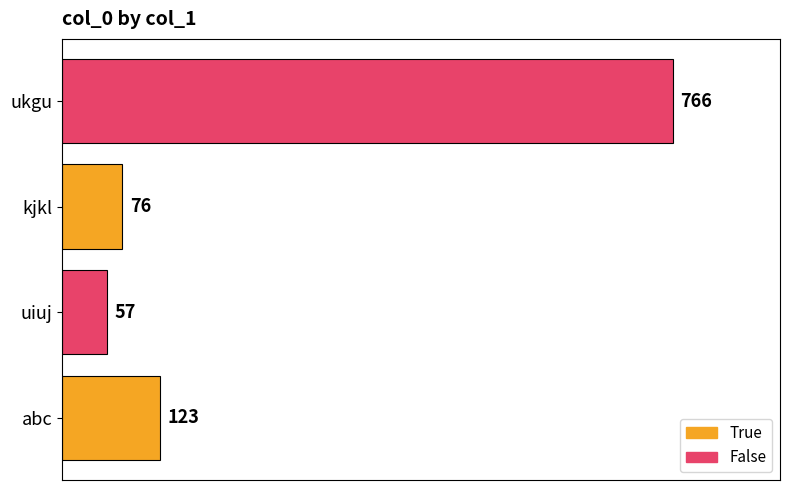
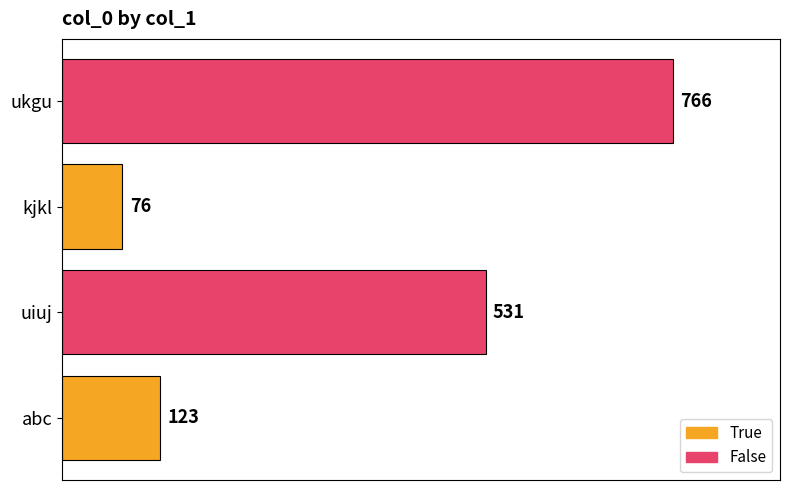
  {
    "ukgu": 766,
    "kjkl": 76,
-   "uiuj": 57,
+   "uiuj": 531,
    "abc": 123
  }
